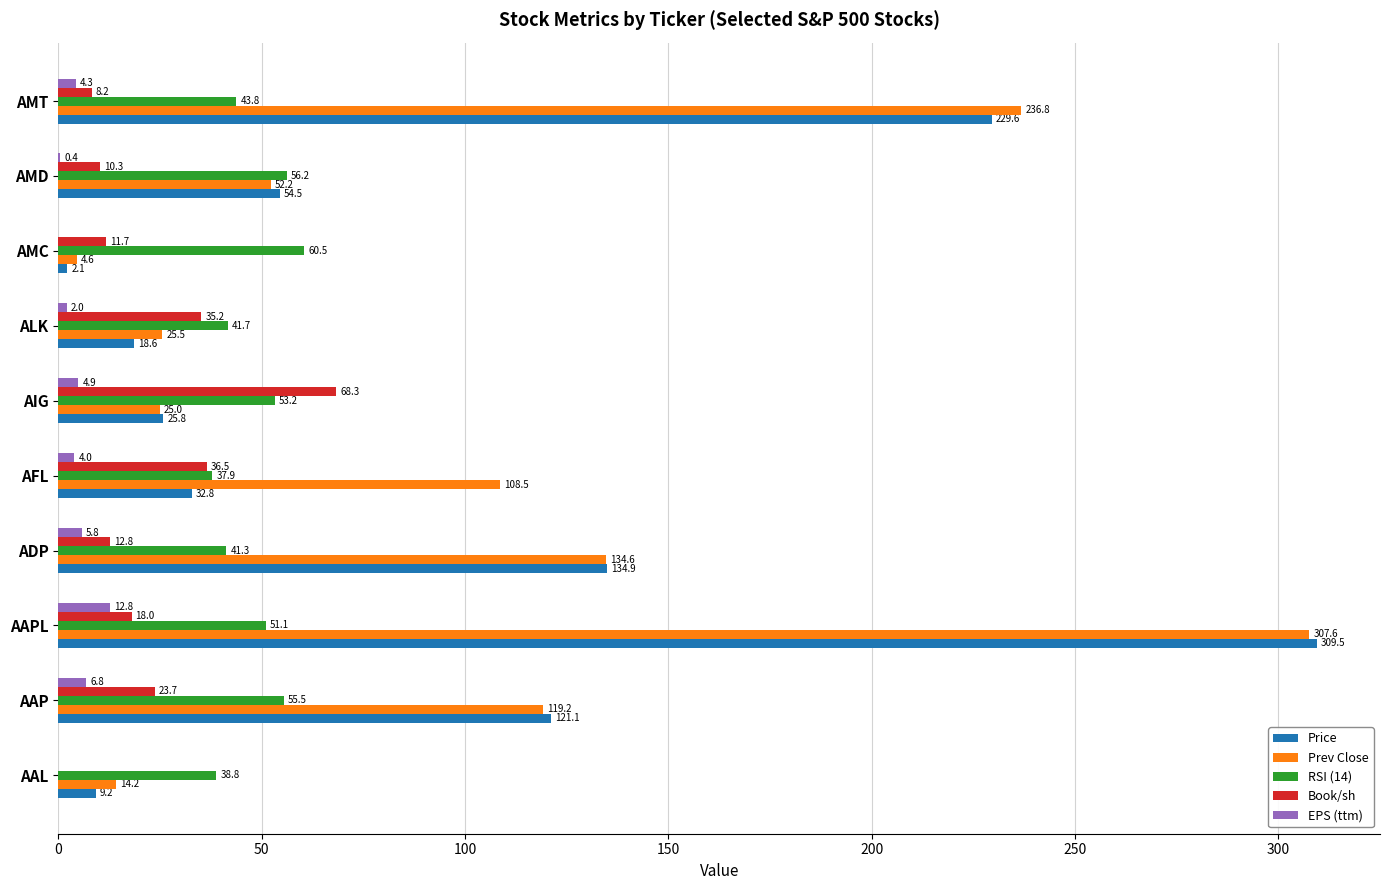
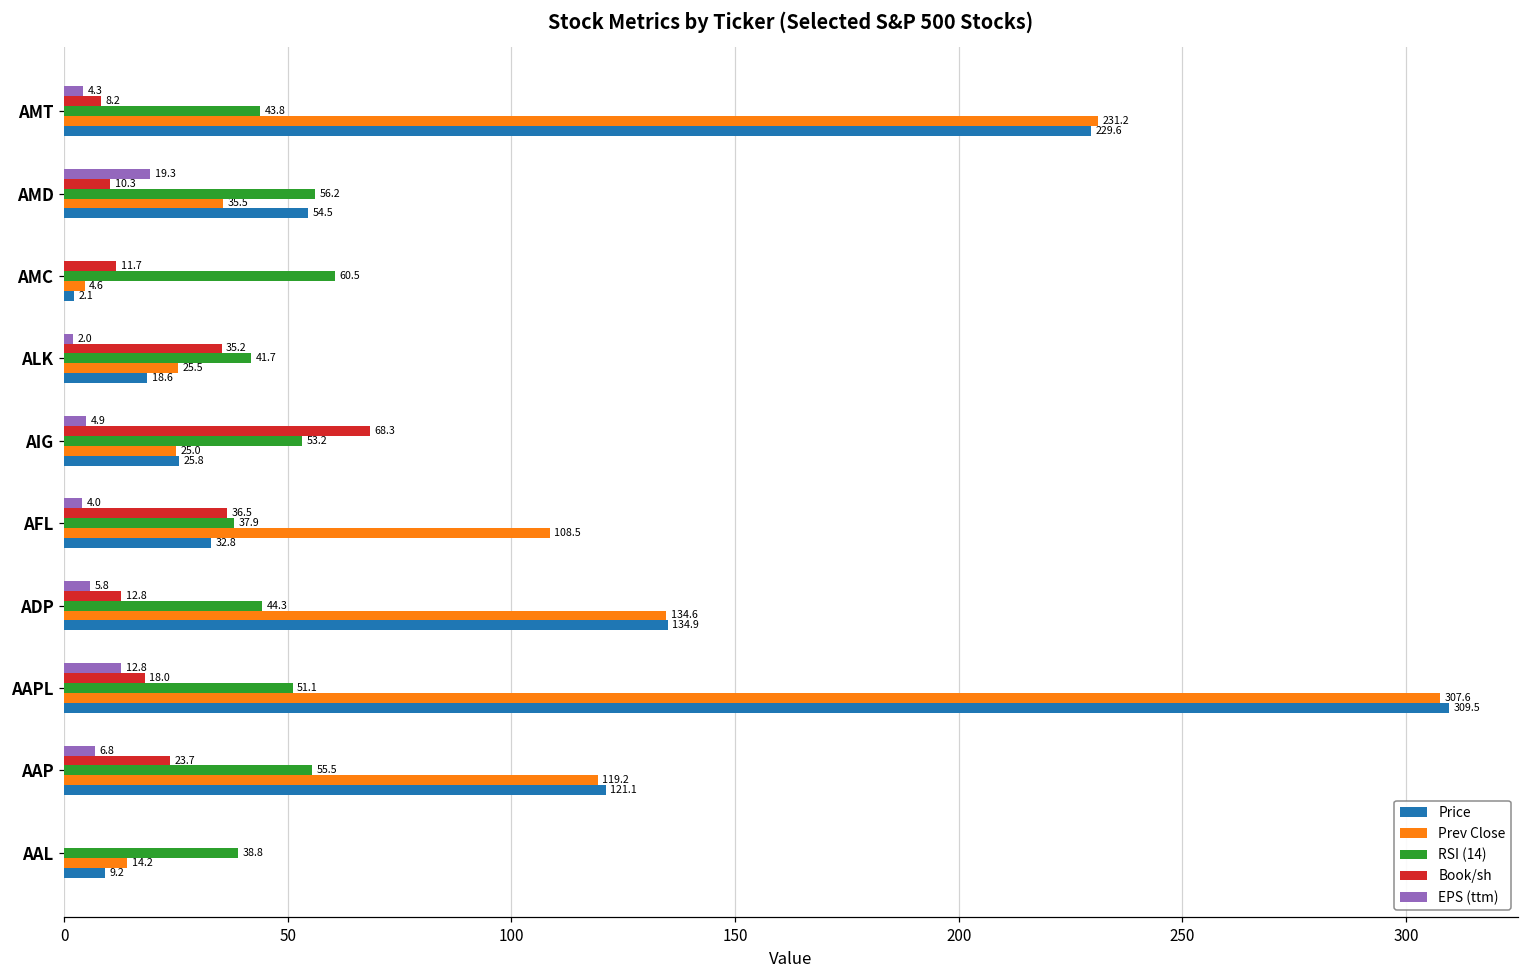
  {
    "Price": {
      "AMT": 229.6,
      "AMD": 54.5,
      "AMC": 2.1,
      "ALK": 18.6,
      "AIG": 25.8,
      "AFL": 32.8,
      "ADP": 134.9,
      "AAPL": 309.5,
      "AAP": 121.1,
      "AAL": 9.2
    },
    "Prev Close": {
-     "AMT": 236.8,
-     "AMD": 52.2,
+     "AMT": 231.2,
+     "AMD": 35.5,
      "AMC": 4.6,
      "ALK": 25.5,
      "AIG": 25.0,
      "AFL": 108.5,
      "ADP": 134.6,
      "AAPL": 307.6,
      "AAP": 119.2,
      "AAL": 14.2
    },
    "RSI (14)": {
      "AMT": 43.8,
      "AMD": 56.2,
      "AMC": 60.5,
      "ALK": 41.7,
      "AIG": 53.2,
      "AFL": 37.9,
-     "ADP": 41.3,
+     "ADP": 44.3,
      "AAPL": 51.1,
      "AAP": 55.5,
      "AAL": 38.8
    },
    "Book/sh": {
      "AMT": 8.2,
      "AMD": 10.3,
      "AMC": 11.7,
      "ALK": 35.2,
      "AIG": 68.3,
      "AFL": 36.5,
      "ADP": 12.8,
      "AAPL": 18.0,
      "AAP": 23.7
    },
    "EPS (ttm)": {
      "AMT": 4.3,
-     "AMD": 0.4,
+     "AMD": 19.3,
      "ALK": 2.0,
      "AIG": 4.9,
      "AFL": 4.0,
      "ADP": 5.8,
      "AAPL": 12.8,
      "AAP": 6.8
    }
  }
